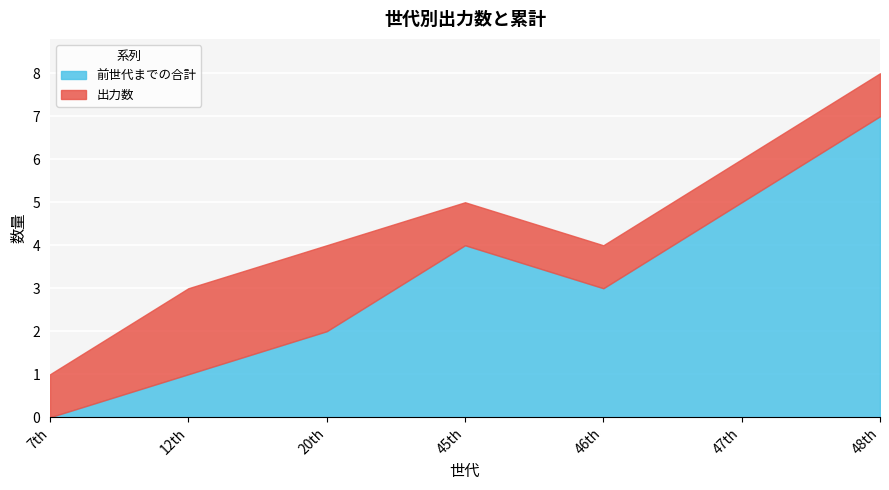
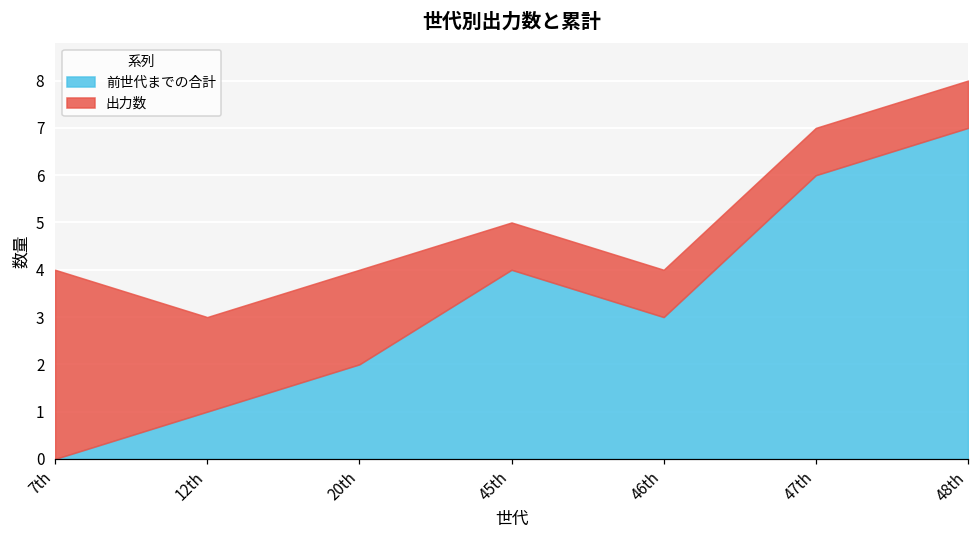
  {
    "前世代までの合計": {
      "7th": 0,
      "12th": 1,
      "20th": 2,
      "45th": 4,
      "46th": 3,
-     "47th": 5,
+     "47th": 6,
      "48th": 7
    },
    "出力数": {
-     "7th": 1,
+     "7th": 4,
      "12th": 2,
      "20th": 2,
      "45th": 1,
      "46th": 1,
      "47th": 1,
      "48th": 1
    }
  }
